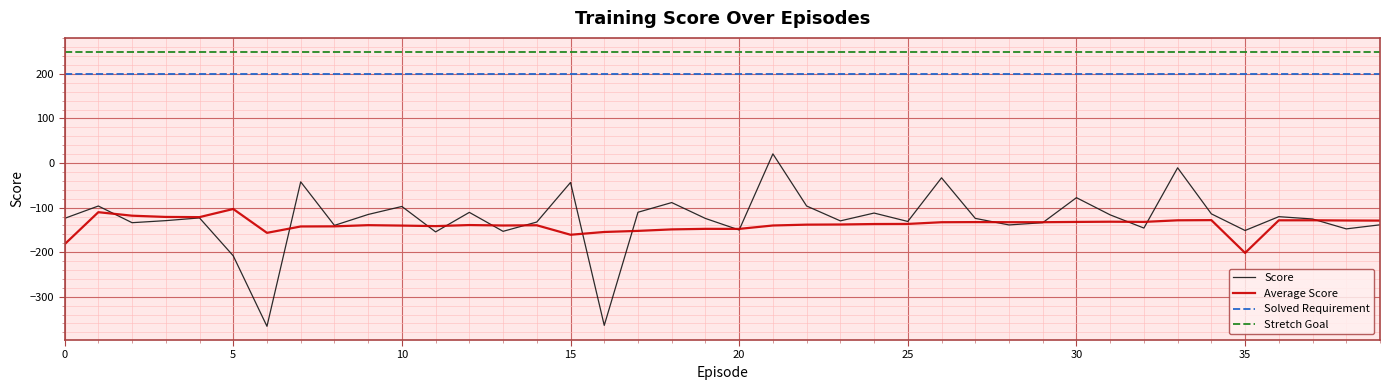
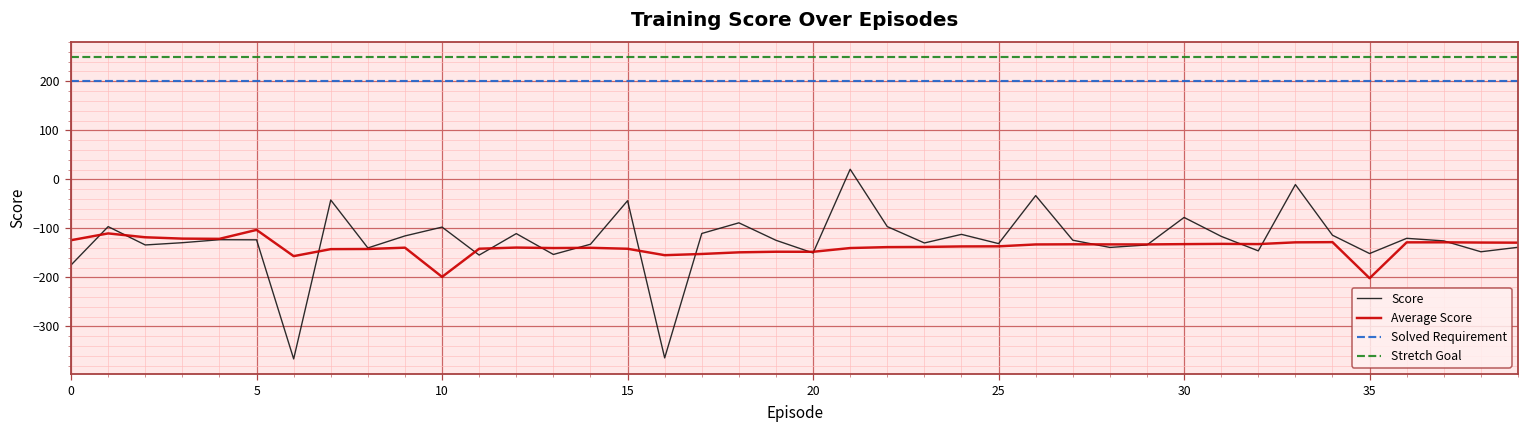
  {
    "Score": {
-     "0": -120,
-     "5": -210,
+     "0": -170,
+     "5": -120,
      "10": -100,
      "15": -40,
      "30": -80,
      "35": -150
    },
    "Average Score": {
-     "0": -180,
+     "0": -120,
      "5": -100,
-     "10": -140,
-     "15": -160,
+     "10": -200,
+     "15": -140,
      "30": -130,
      "35": -200
    },
    "Solved Requirement": {
      "0": 200,
      "5": 200,
      "10": 200,
      "15": 200,
      "20": 200,
      "25": 200,
      "30": 200,
      "35": 200
    },
    "Stretch Goal": {
      "0": 250,
      "5": 250,
      "10": 250,
      "15": 250,
      "20": 250,
      "25": 250,
      "30": 250,
      "35": 250
    }
  }
